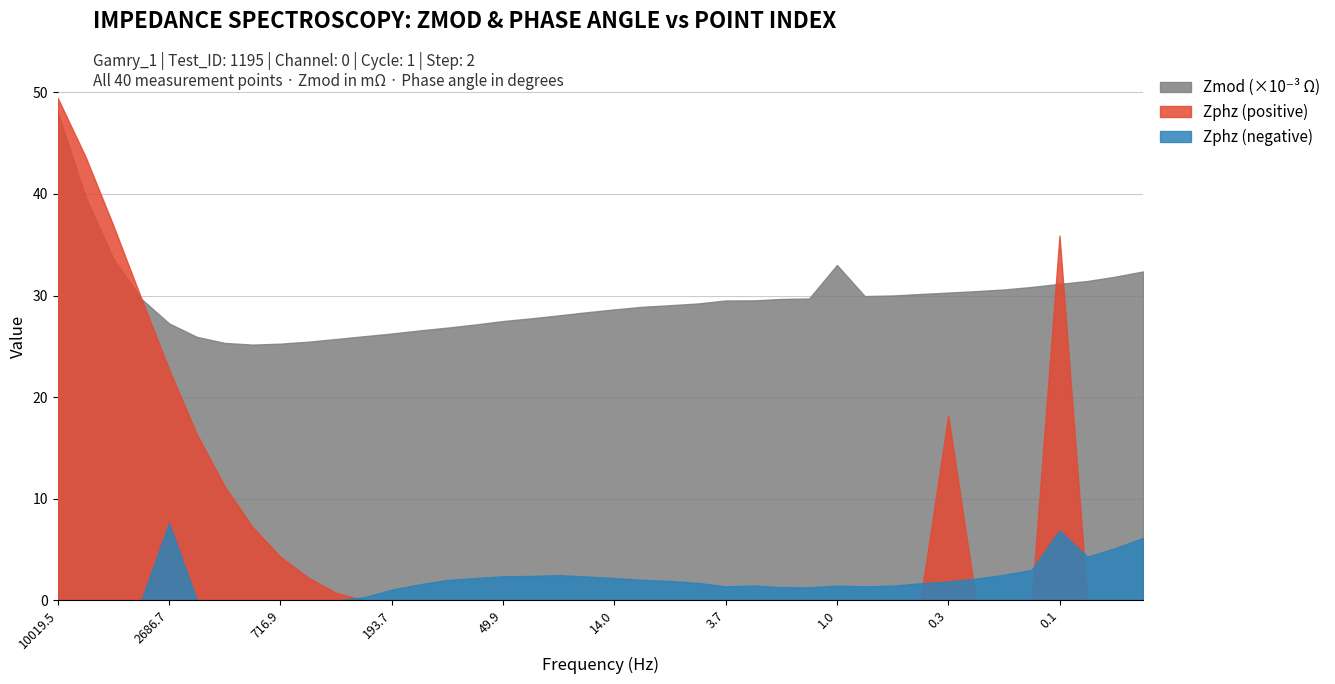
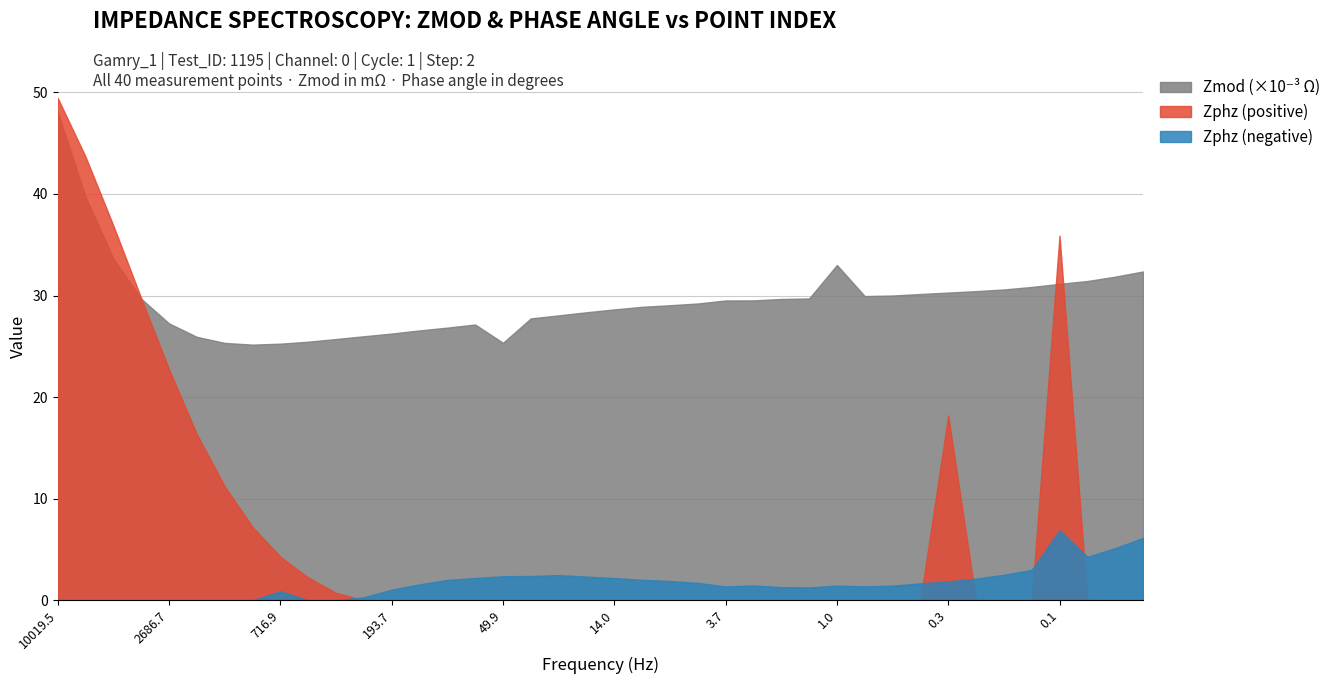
  {
    "Zmod (×10⁻³ Ω)": {
      "10019.5": 48.0,
      "2686.7": 27.3,
      "716.9": 25.3,
      "193.7": 26.3,
-     "49.9": 27.5,
+     "49.9": 25.3,
      "14.0": 28.6,
      "3.7": 29.5,
      "1.0": 33.0,
      "0.3": 30.3,
      "0.1": 31.1
    },
    "Zphz (positive)": {
      "10019.5": 49.4,
      "2686.7": 22.7,
      "716.9": 4.3,
      "193.7": 0.0,
      "49.9": 0.0,
      "14.0": 0.0,
      "3.7": 0.0,
      "1.0": 0.0,
      "0.3": 18.2,
      "0.1": 35.9
    },
    "Zphz (negative)": {
      "10019.5": 0.0,
-     "2686.7": 7.6,
-     "716.9": 0.0,
+     "2686.7": 0.0,
+     "716.9": 0.9,
      "193.7": 1.1,
      "49.9": 2.4,
      "14.0": 2.2,
      "3.7": 1.4,
      "1.0": 1.4,
      "0.3": 1.9,
      "0.1": 6.9
    }
  }
